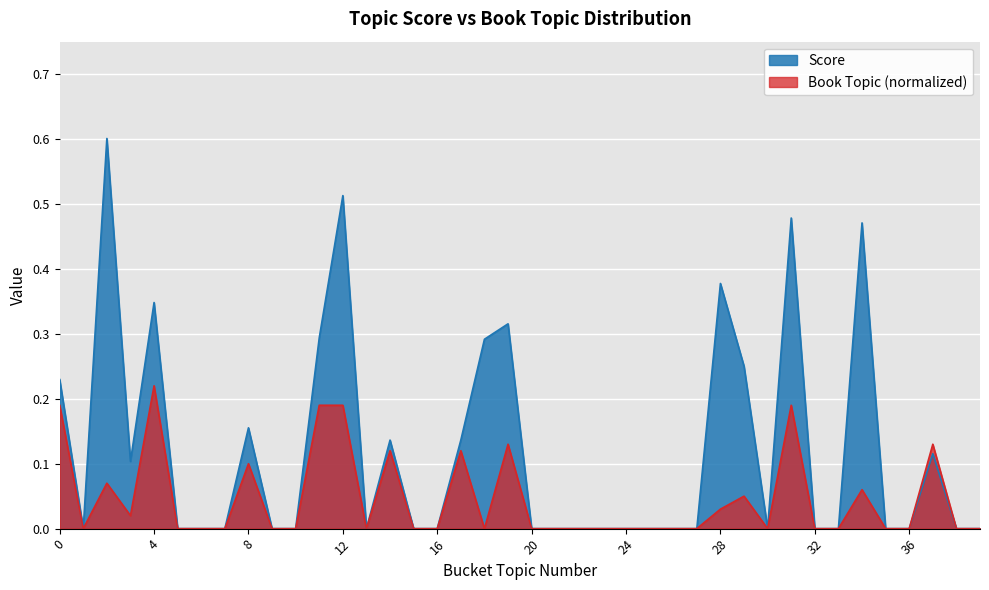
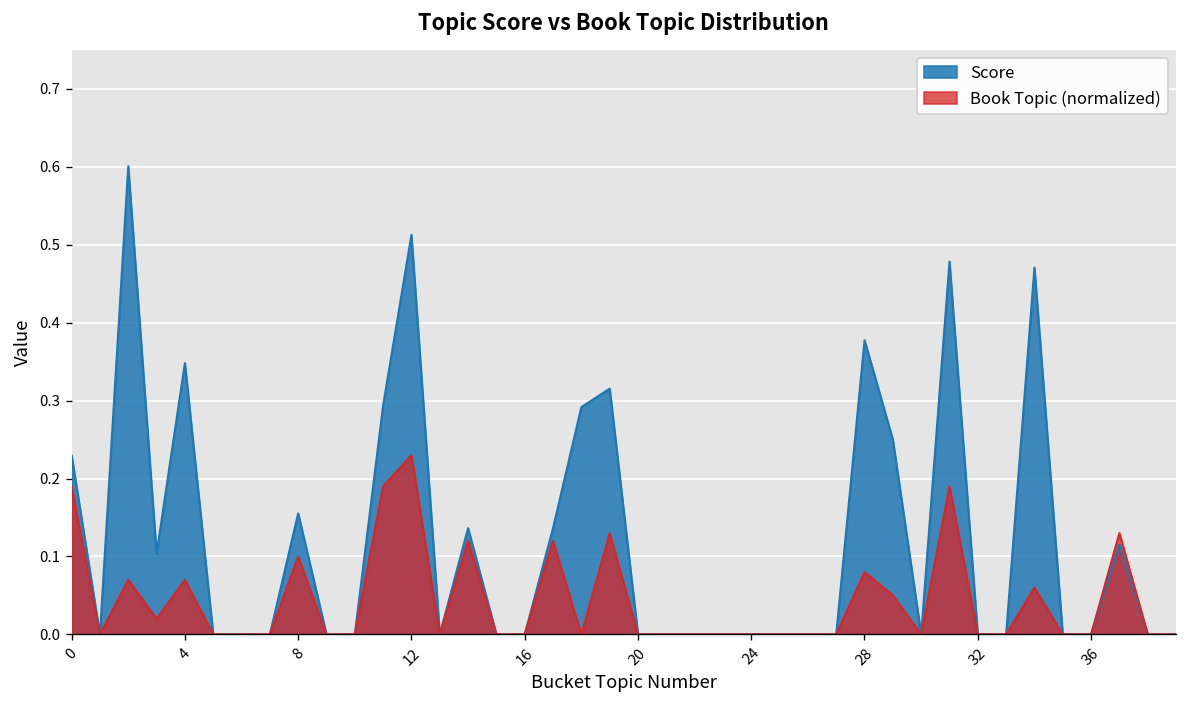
  {
    "Score": {
      "0": 0.23,
      "4": 0.35,
      "8": 0.16,
      "12": 0.51,
      "28": 0.38
    },
    "Book Topic (normalized)": {
      "0": 0.19,
-     "4": 0.22,
+     "4": 0.07,
      "8": 0.10,
-     "12": 0.19,
-     "28": 0.03
+     "12": 0.23,
+     "28": 0.08
    }
  }
